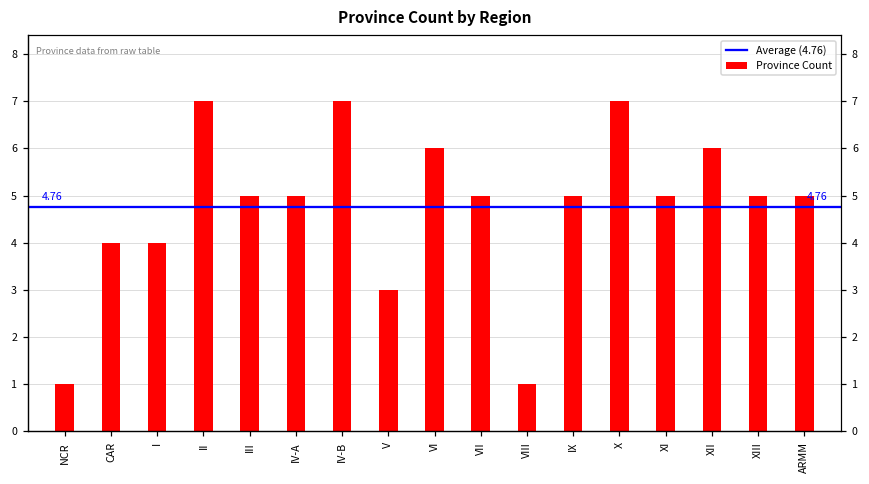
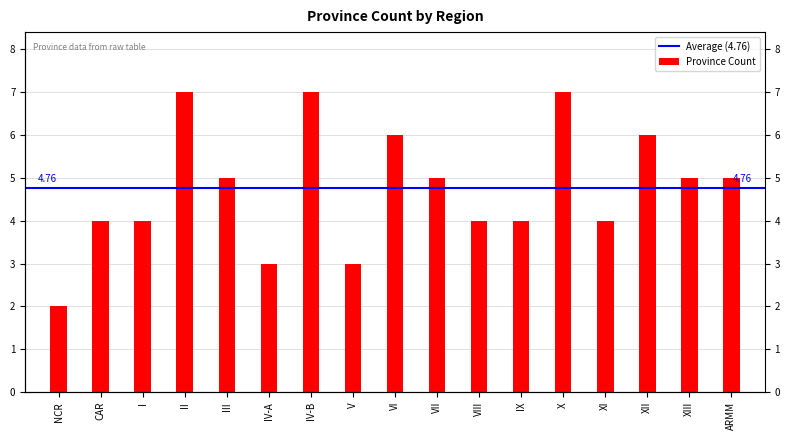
  {
-   "NCR": 1,
+   "NCR": 2,
    "CAR": 4,
    "II": 7,
    "III": 5,
-   "IV-A": 5,
+   "IV-A": 3,
    "IV-B": 7,
    "V": 3,
    "VI": 6,
    "VII": 5,
-   "VIII": 1,
-   "IX": 5,
+   "VIII": 4,
+   "IX": 4,
    "X": 7,
-   "XI": 5,
+   "XI": 4,
    "XII": 6,
    "XIII": 5
  }
